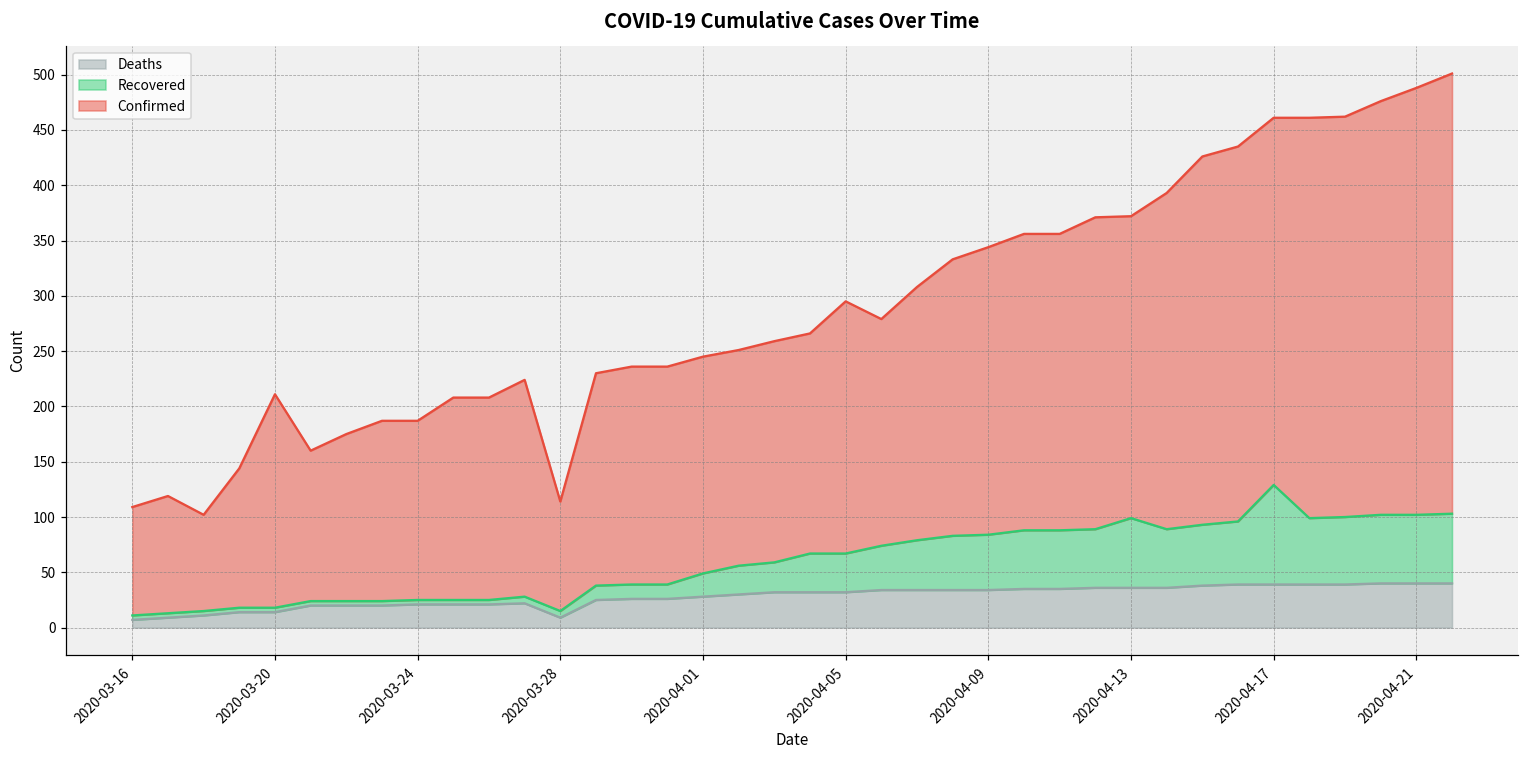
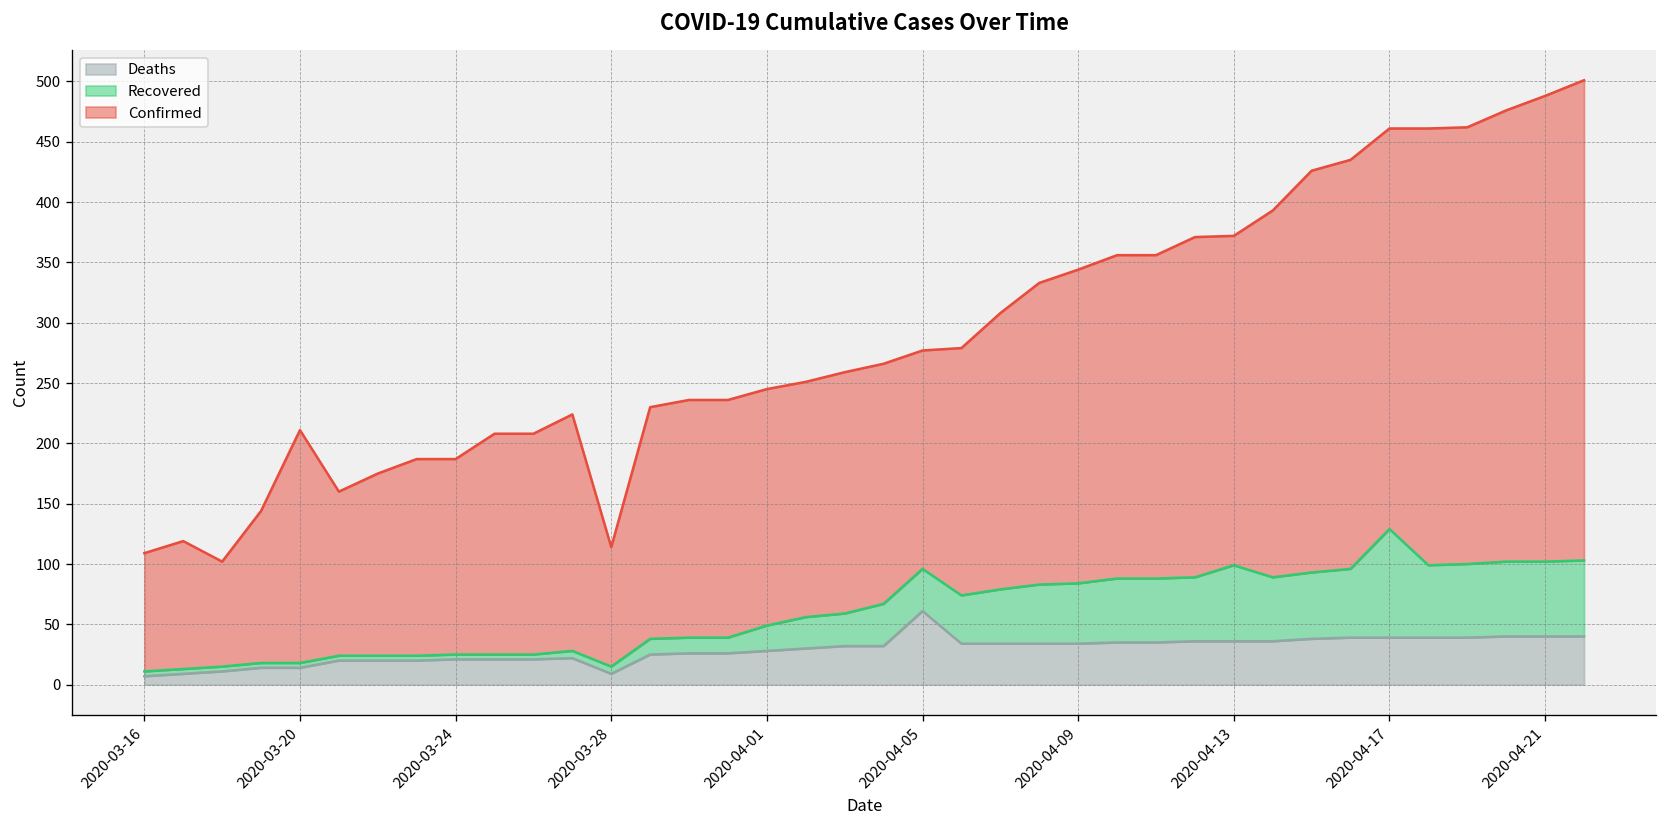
  {
    "Confirmed": {
      "2020-03-16": 109,
      "2020-03-20": 211,
      "2020-03-24": 187,
      "2020-03-28": 114,
      "2020-04-01": 245,
-     "2020-04-05": 295,
+     "2020-04-05": 277,
      "2020-04-09": 344,
      "2020-04-13": 372,
      "2020-04-17": 461,
      "2020-04-21": 488
    },
    "Deaths": {
      "2020-03-16": 7,
      "2020-03-20": 14,
      "2020-03-24": 21,
      "2020-03-28": 9,
      "2020-04-01": 28,
-     "2020-04-05": 32,
+     "2020-04-05": 61,
      "2020-04-09": 34,
      "2020-04-13": 36,
      "2020-04-17": 39,
      "2020-04-21": 40
    },
    "Recovered": {
      "2020-04-05": 35
    }
  }
